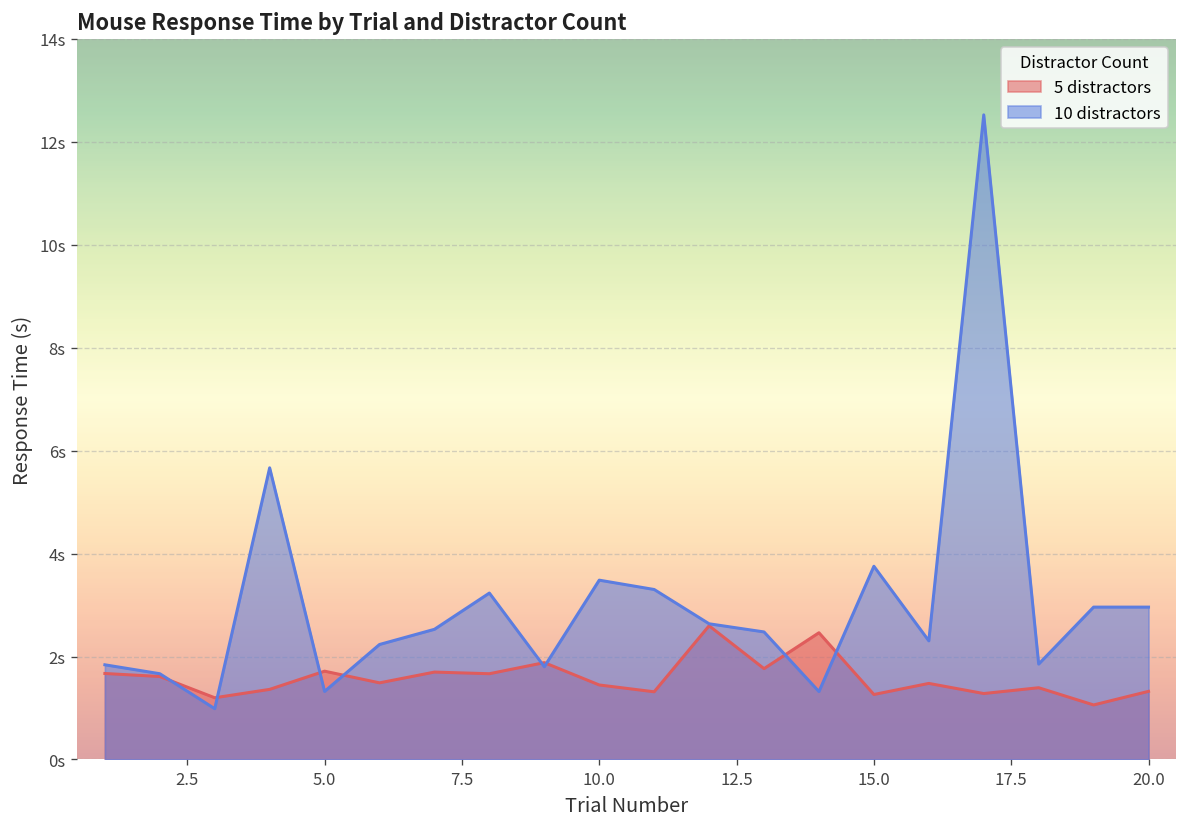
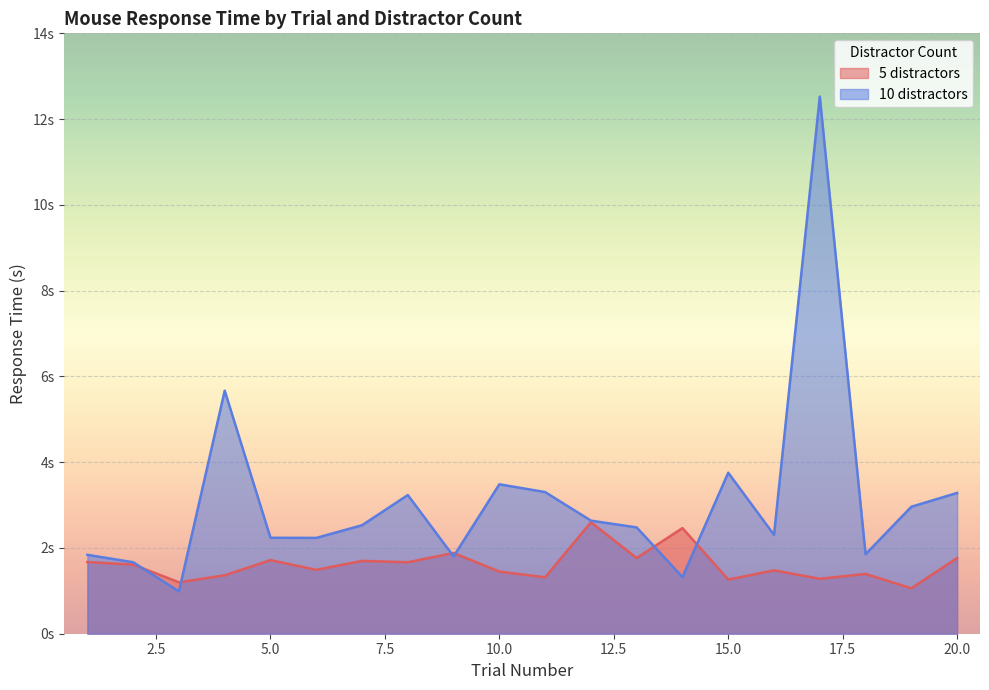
  {
    "5 distractors": {
      "5.0": "1.7s",
      "10.0": "1.4s",
      "15.0": "1.3s",
-     "20.0": "1.3s"
+     "20.0": "1.8s"
    },
    "10 distractors": {
-     "5.0": "1.3s",
+     "5.0": "2.2s",
      "10.0": "3.5s",
      "15.0": "3.8s",
-     "20.0": "3.0s"
+     "20.0": "3.3s"
    }
  }
